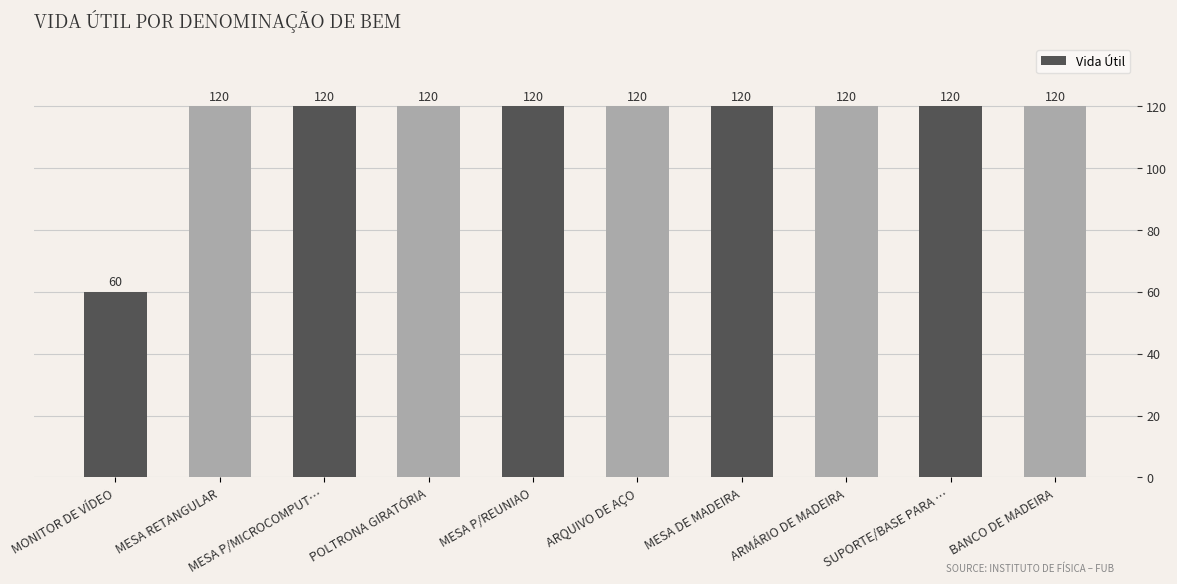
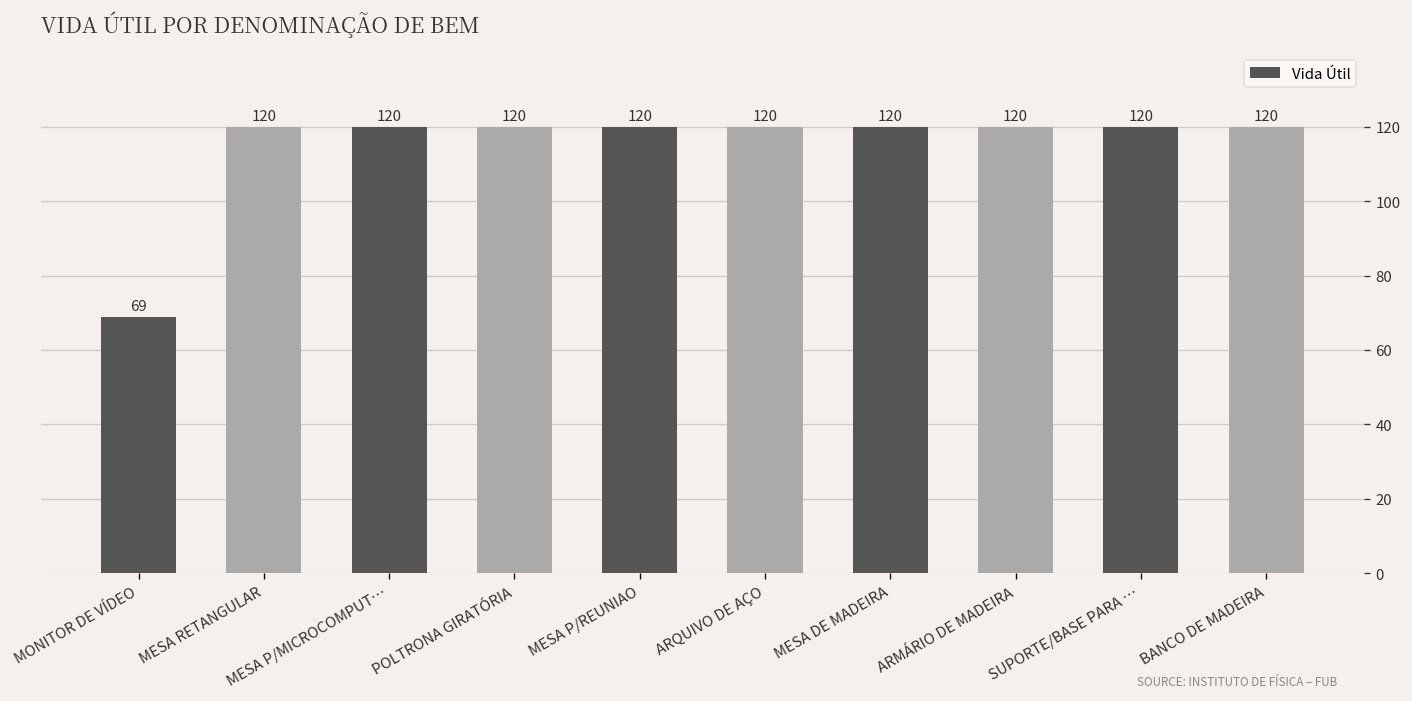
  {
-   "MONITOR DE VÍDEO": 60,
+   "MONITOR DE VÍDEO": 69,
    "MESA RETANGULAR": 120,
    "MESA P/MICROCOMPUT…": 120,
    "POLTRONA GIRATÓRIA": 120,
    "MESA P/REUNIAO": 120,
    "ARQUIVO DE AÇO": 120,
    "MESA DE MADEIRA": 120,
    "ARMÁRIO DE MADEIRA": 120,
    "SUPORTE/BASE PARA …": 120,
    "BANCO DE MADEIRA": 120
  }
